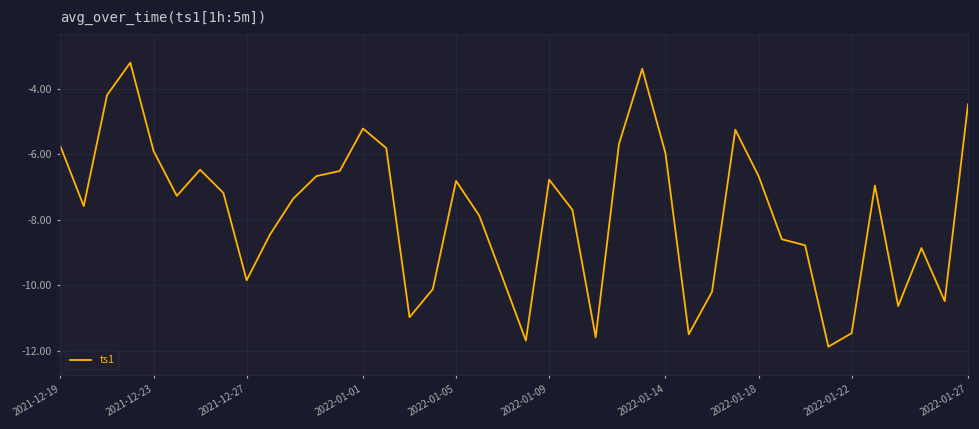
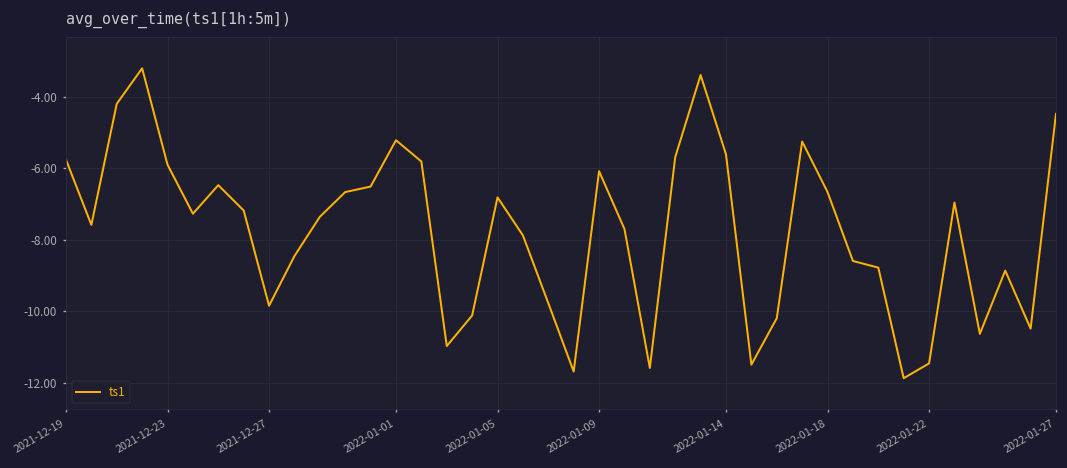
  {
    "2021-12-19": -5.8,
    "2021-12-23": -5.9,
    "2021-12-27": -9.8,
    "2022-01-01": -5.2,
    "2022-01-05": -6.8,
-   "2022-01-09": -6.8,
-   "2022-01-14": -6.0,
+   "2022-01-09": -6.1,
+   "2022-01-14": -5.6,
    "2022-01-18": -6.7,
    "2022-01-22": -11.5,
    "2022-01-27": -4.5
  }
